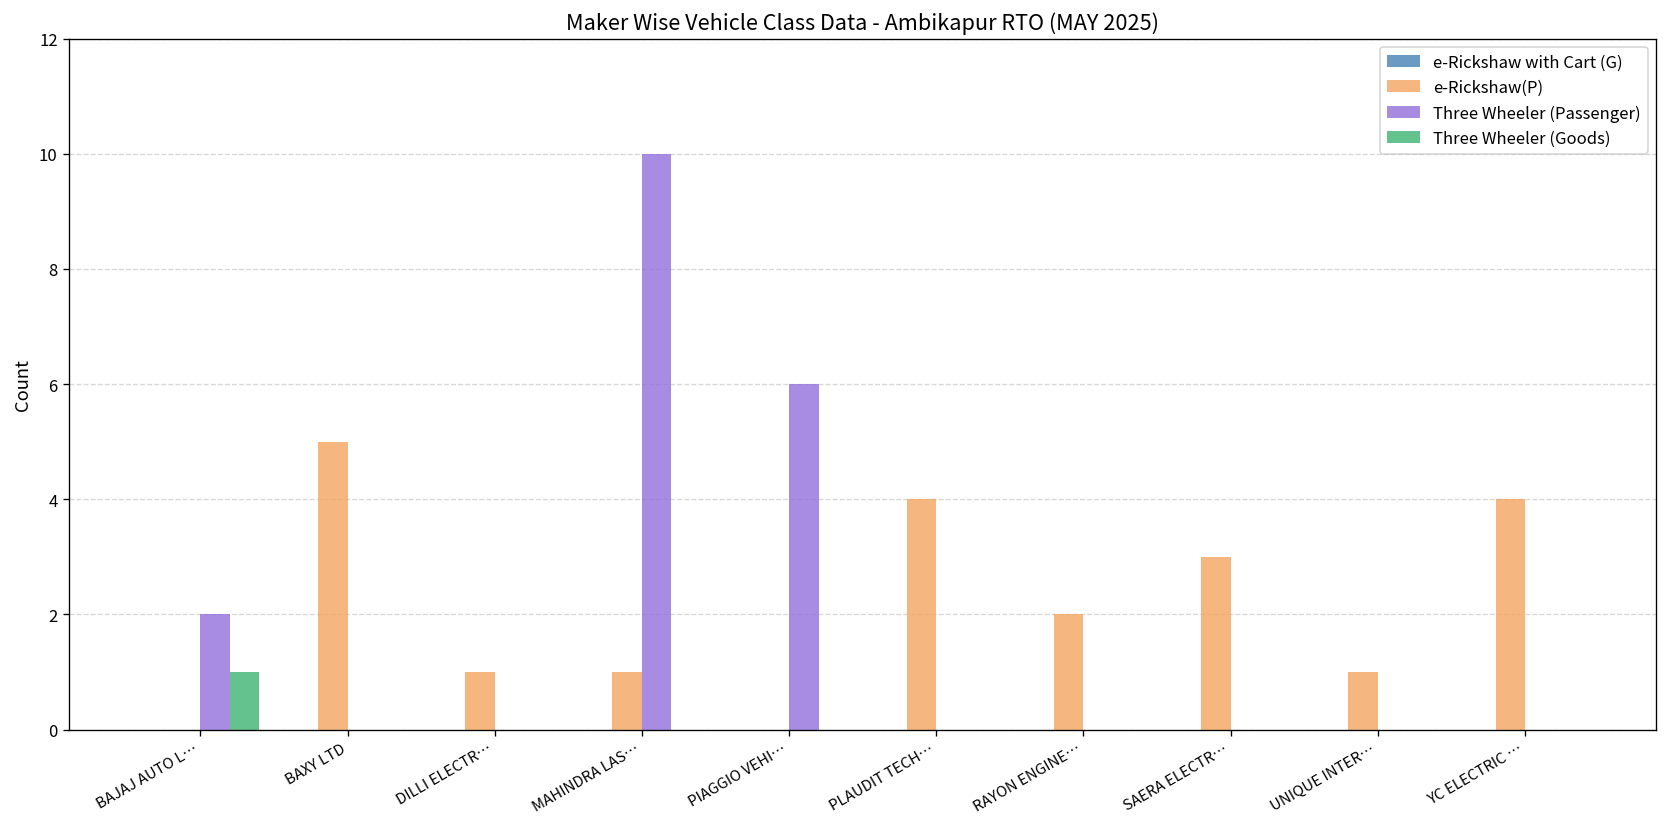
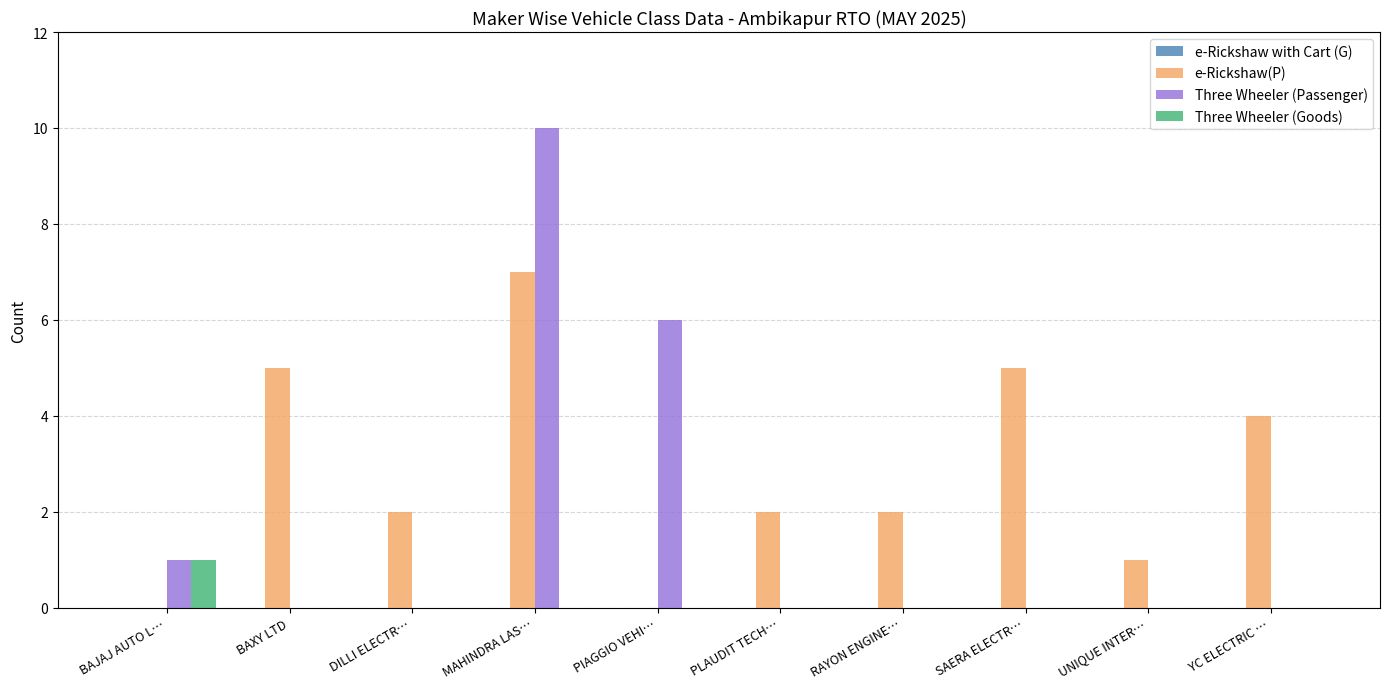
  {
    "e-Rickshaw with Cart (G)": {
      "BAJAJ AUTO L…": 0,
      "BAXY LTD": 0,
      "DILLI ELECTR…": 0,
      "MAHINDRA LAS…": 0,
      "PIAGGIO VEHI…": 0,
      "PLAUDIT TECH…": 0,
      "RAYON ENGINE…": 0,
      "SAERA ELECTR…": 0,
      "UNIQUE INTER…": 0,
      "YC ELECTRIC …": 0
    },
    "e-Rickshaw(P)": {
      "BAJAJ AUTO L…": 0,
      "BAXY LTD": 5,
-     "DILLI ELECTR…": 1,
-     "MAHINDRA LAS…": 1,
+     "DILLI ELECTR…": 2,
+     "MAHINDRA LAS…": 7,
      "PIAGGIO VEHI…": 0,
-     "PLAUDIT TECH…": 4,
+     "PLAUDIT TECH…": 2,
      "RAYON ENGINE…": 2,
-     "SAERA ELECTR…": 3,
+     "SAERA ELECTR…": 5,
      "UNIQUE INTER…": 1,
      "YC ELECTRIC …": 4
    },
    "Three Wheeler (Passenger)": {
-     "BAJAJ AUTO L…": 2,
+     "BAJAJ AUTO L…": 1,
      "BAXY LTD": 0,
      "DILLI ELECTR…": 0,
      "MAHINDRA LAS…": 10,
      "PIAGGIO VEHI…": 6,
      "PLAUDIT TECH…": 0,
      "RAYON ENGINE…": 0,
      "SAERA ELECTR…": 0,
      "UNIQUE INTER…": 0,
      "YC ELECTRIC …": 0
    },
    "Three Wheeler (Goods)": {
      "BAJAJ AUTO L…": 1,
      "BAXY LTD": 0,
      "DILLI ELECTR…": 0,
      "MAHINDRA LAS…": 0,
      "PIAGGIO VEHI…": 0,
      "PLAUDIT TECH…": 0,
      "RAYON ENGINE…": 0,
      "SAERA ELECTR…": 0,
      "UNIQUE INTER…": 0,
      "YC ELECTRIC …": 0
    }
  }
